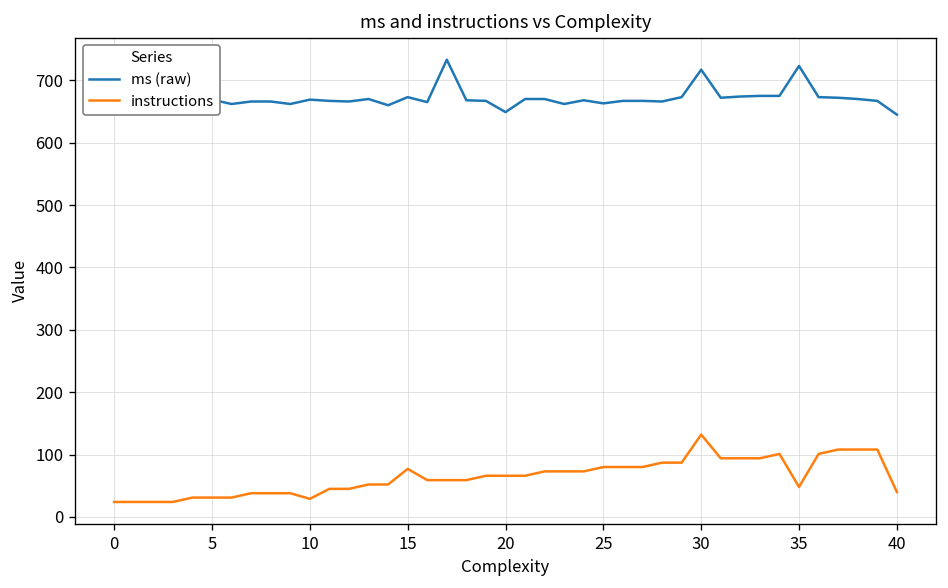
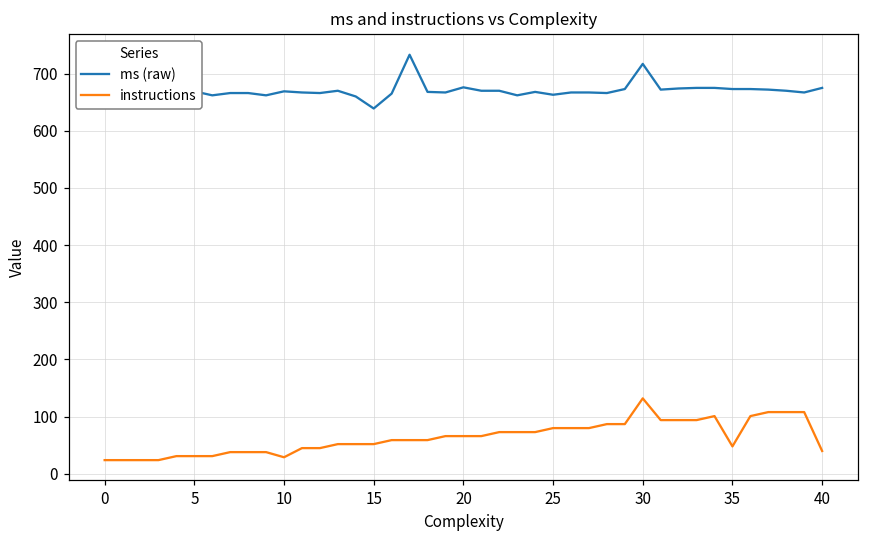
  {
    "ms (raw)": {
      "10": 670,
-     "15": 670,
-     "20": 650,
+     "15": 640,
+     "20": 680,
      "25": 660,
      "30": 720,
-     "35": 720,
-     "40": 650
+     "35": 670,
+     "40": 680
    },
    "instructions": {
      "0": 20,
      "5": 30,
      "10": 30,
-     "15": 80,
+     "15": 50,
      "20": 70,
      "25": 80,
      "30": 130,
      "35": 50,
      "40": 40
    }
  }
